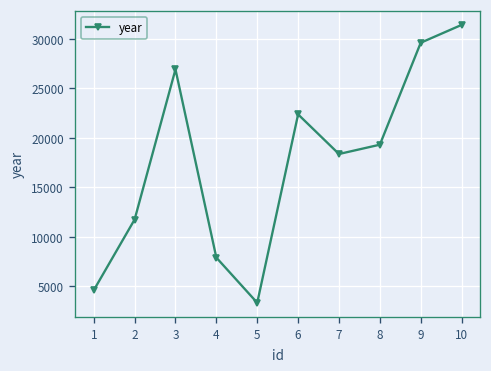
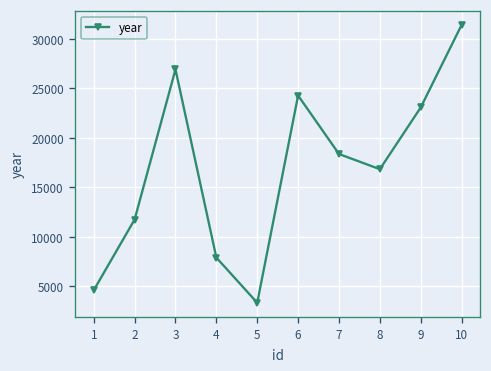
  {
    "1": 5000,
    "2": 12000,
    "3": 27000,
    "4": 8000,
    "5": 3000,
-   "6": 22000,
+   "6": 24000,
    "7": 18000,
-   "8": 19000,
-   "9": 30000,
+   "8": 17000,
+   "9": 23000,
    "10": 31000
  }
